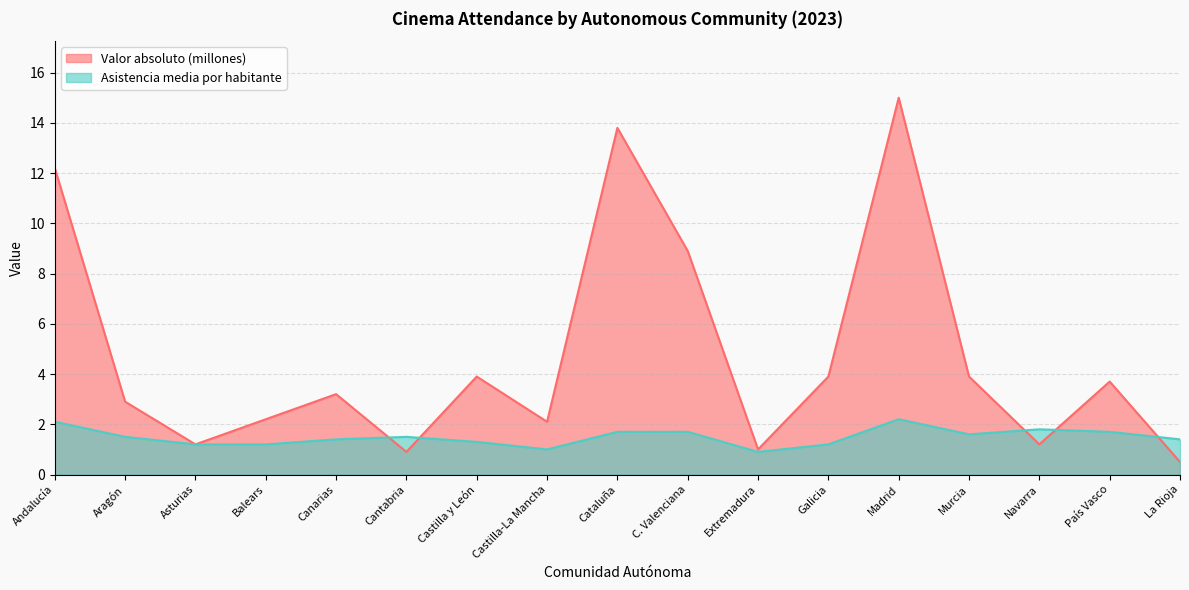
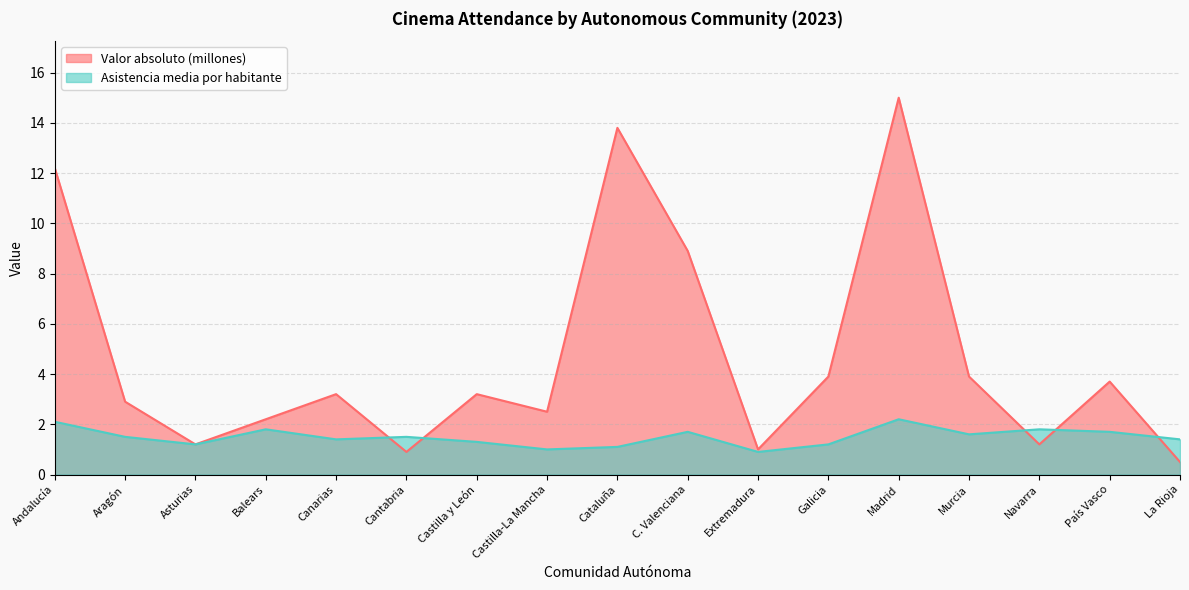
  {
    "Valor absoluto (millones)": {
      "Andalucía": 12.2,
      "Aragón": 2.9,
      "Balears": 2.2,
      "Canarias": 3.2,
      "Cantabria": 0.9,
-     "Castilla y León": 3.9,
-     "Castilla-La Mancha": 2.1,
+     "Castilla y León": 3.2,
+     "Castilla-La Mancha": 2.5,
      "Cataluña": 13.8,
      "C. Valenciana": 8.9,
      "Galicia": 3.9,
      "Madrid": 15.0,
      "Murcia": 3.9,
      "Navarra": 1.2,
      "País Vasco": 3.7,
      "La Rioja": 0.5
    },
    "Asistencia media por habitante": {
      "Andalucía": 2.1,
      "Aragón": 1.5,
-     "Balears": 1.2,
+     "Balears": 1.8,
      "Canarias": 1.4,
      "Cantabria": 1.5,
      "Castilla y León": 1.3,
      "Castilla-La Mancha": 1.0,
-     "Cataluña": 1.7,
+     "Cataluña": 1.1,
      "C. Valenciana": 1.7,
      "Galicia": 1.2,
      "Madrid": 2.2,
      "Murcia": 1.6,
      "Navarra": 1.8,
      "País Vasco": 1.7,
      "La Rioja": 1.4
    }
  }
